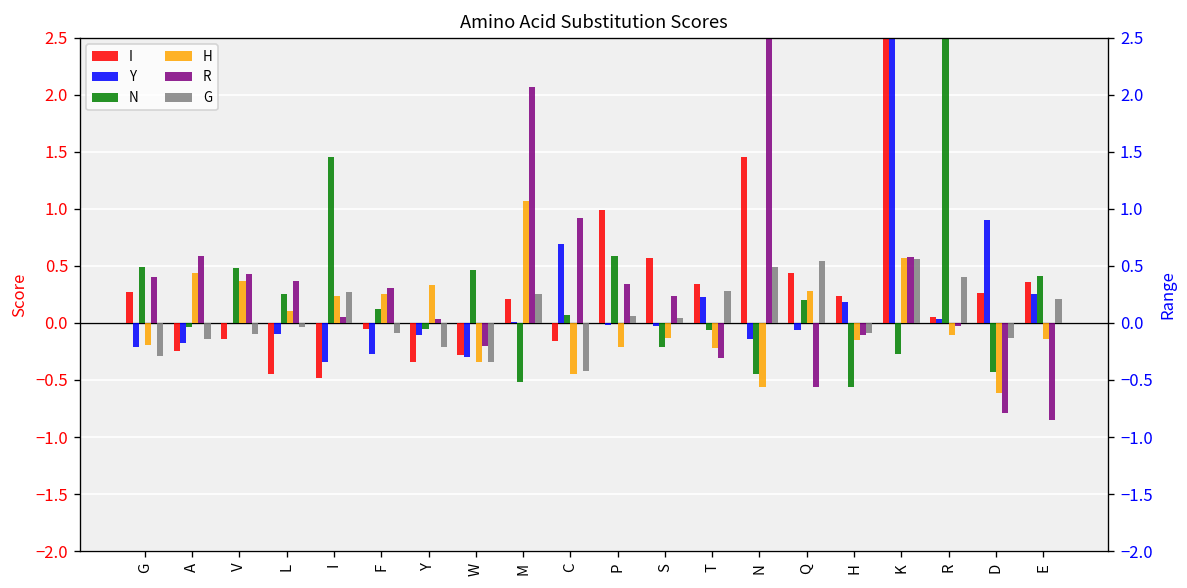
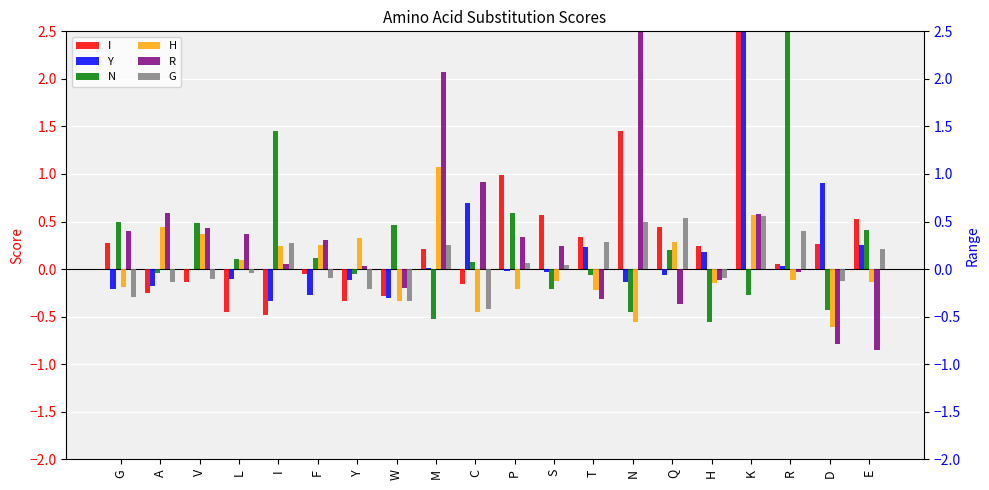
  {
    "I": {
      "G": 0.3,
      "A": -0.3,
      "V": -0.1,
      "L": -0.5,
      "I": -0.5,
      "F": -0.1,
      "Y": -0.3,
      "W": -0.3,
      "M": 0.2,
      "C": -0.2,
      "P": 1.0,
      "S": 0.6,
      "T": 0.3,
      "N": 1.5,
      "Q": 0.4,
      "H": 0.2,
      "K": 2.5,
      "R": 0.1,
      "D": 0.3,
-     "E": 0.4
+     "E": 0.5
    },
    "Y": {
      "G": -0.2,
      "A": -0.2,
      "V": 0.0,
      "L": -0.1,
      "I": -0.3,
      "F": -0.3,
      "Y": -0.1,
      "W": -0.3,
      "C": 0.7,
      "S": 0.0,
      "T": 0.2,
      "N": -0.1,
      "Q": -0.1,
      "H": 0.2,
      "K": 2.5,
      "R": 0.0,
      "D": 0.9,
      "E": 0.3
    },
    "N": {
      "G": 0.5,
      "A": 0.0,
      "V": 0.5,
-     "L": 0.3,
+     "L": 0.1,
      "I": 1.5,
      "F": 0.1,
      "Y": -0.1,
      "W": 0.5,
      "M": -0.5,
      "C": 0.1,
      "P": 0.6,
      "S": -0.2,
      "T": -0.1,
      "N": -0.5,
      "Q": 0.2,
      "H": -0.6,
      "K": -0.3,
      "R": 2.5,
      "D": -0.4,
      "E": 0.4
    },
    "H": {
      "G": -0.2,
      "A": 0.4,
      "V": 0.4,
      "L": 0.1,
      "I": 0.2,
      "F": 0.3,
      "Y": 0.3,
      "W": -0.3,
      "M": 1.1,
      "C": -0.5,
      "P": -0.2,
      "S": -0.1,
      "T": -0.2,
      "N": -0.6,
      "Q": 0.3,
      "H": -0.2,
      "K": 0.6,
      "R": -0.1,
      "D": -0.6,
      "E": -0.1
    },
    "R": {
      "G": 0.4,
      "A": 0.6,
      "V": 0.4,
      "L": 0.4,
      "I": 0.1,
      "F": 0.3,
      "Y": 0.0,
      "W": -0.2,
      "M": 2.1,
      "C": 0.9,
      "P": 0.3,
      "S": 0.2,
      "T": -0.3,
      "N": 2.5,
-     "Q": -0.6,
+     "Q": -0.4,
      "H": -0.1,
      "K": 0.6,
      "R": 0.0,
      "D": -0.8,
      "E": -0.9
    },
    "G": {
      "G": -0.3,
      "A": -0.1,
      "V": -0.1,
      "L": 0.0,
      "I": 0.3,
      "F": -0.1,
      "Y": -0.2,
      "W": -0.3,
      "M": 0.3,
      "C": -0.4,
      "P": 0.1,
      "S": 0.0,
      "T": 0.3,
      "N": 0.5,
      "Q": 0.5,
      "H": -0.1,
      "K": 0.6,
      "R": 0.4,
      "D": -0.1,
      "E": 0.2
    }
  }
